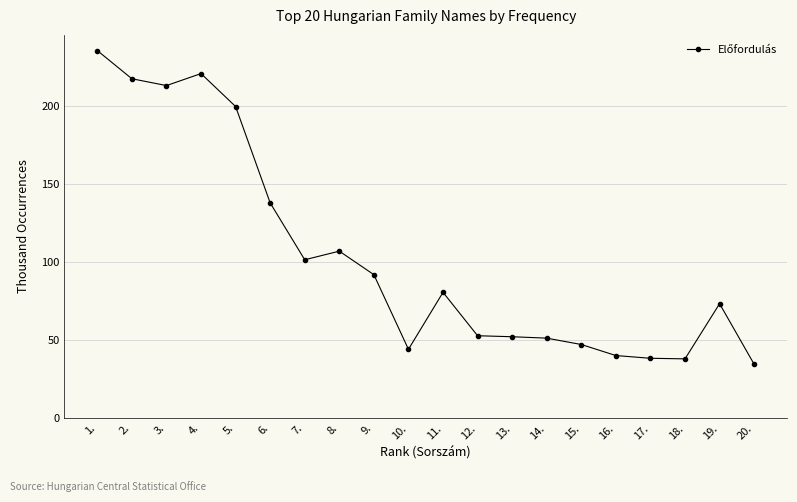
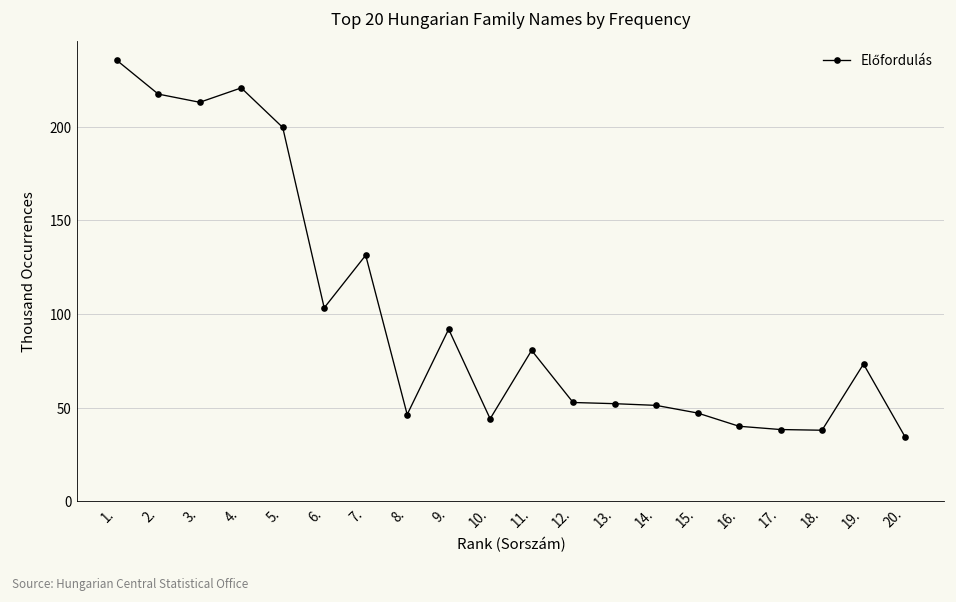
  {
    "1.": 235,
    "2.": 217,
    "3.": 213,
    "4.": 221,
    "5.": 200,
-   "6.": 138,
-   "7.": 101,
-   "8.": 107,
+   "6.": 103,
+   "7.": 131,
+   "8.": 46,
    "9.": 92,
    "10.": 44,
    "11.": 81,
    "12.": 53,
    "13.": 52,
    "14.": 51,
    "15.": 47,
    "16.": 40,
    "17.": 38,
    "18.": 38,
    "19.": 73,
    "20.": 34
  }
